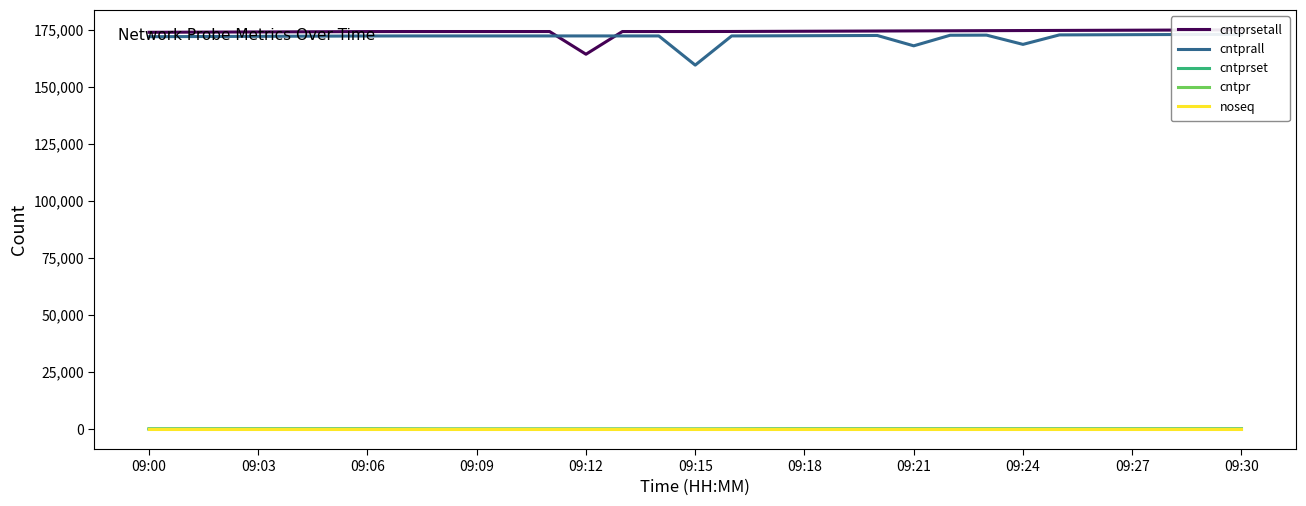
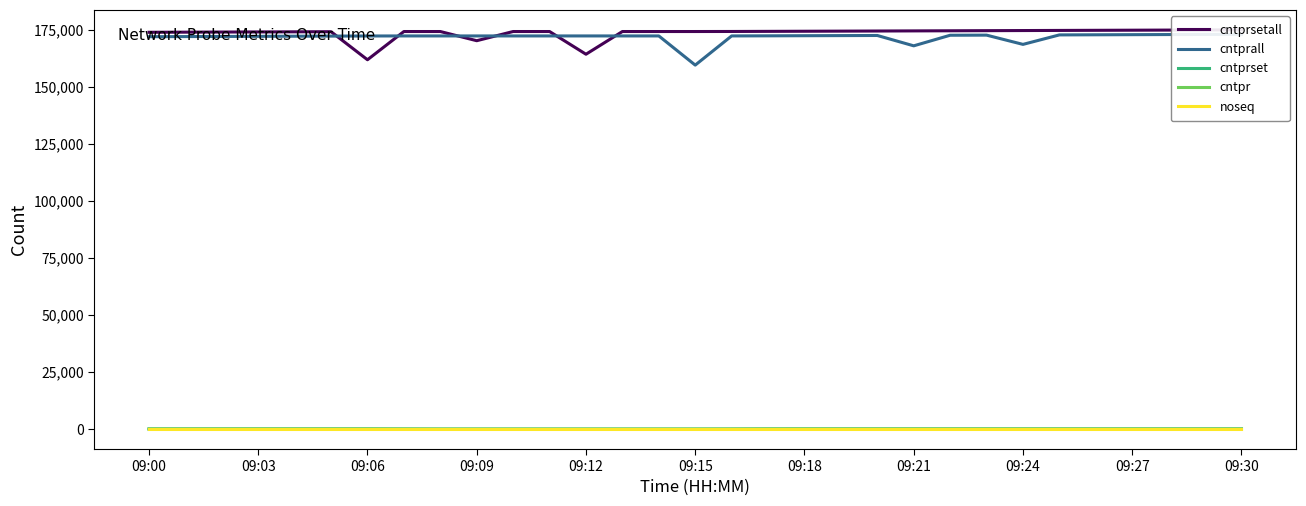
  {
    "cntprsetall": {
      "09:00": "174,000",
      "09:03": "174,000",
-     "09:06": "174,000",
-     "09:09": "174,000",
+     "09:06": "162,000",
+     "09:09": "170,000",
      "09:12": "164,000",
      "09:15": "174,000",
      "09:18": "174,000",
      "09:21": "175,000",
      "09:24": "175,000",
      "09:27": "175,000"
    },
    "cntprall": {
      "09:00": "172,000",
      "09:03": "172,000",
      "09:06": "172,000",
      "09:09": "172,000",
      "09:12": "172,000",
      "09:15": "160,000",
      "09:18": "172,000",
      "09:21": "168,000",
      "09:24": "169,000",
      "09:27": "173,000"
    },
    "noseq": {
      "09:00": "0",
      "09:03": "0",
      "09:06": "0",
      "09:09": "0",
      "09:12": "0",
      "09:15": "0",
      "09:18": "0",
      "09:21": "0",
      "09:24": "0",
      "09:27": "0",
      "09:30": "0"
    }
  }
